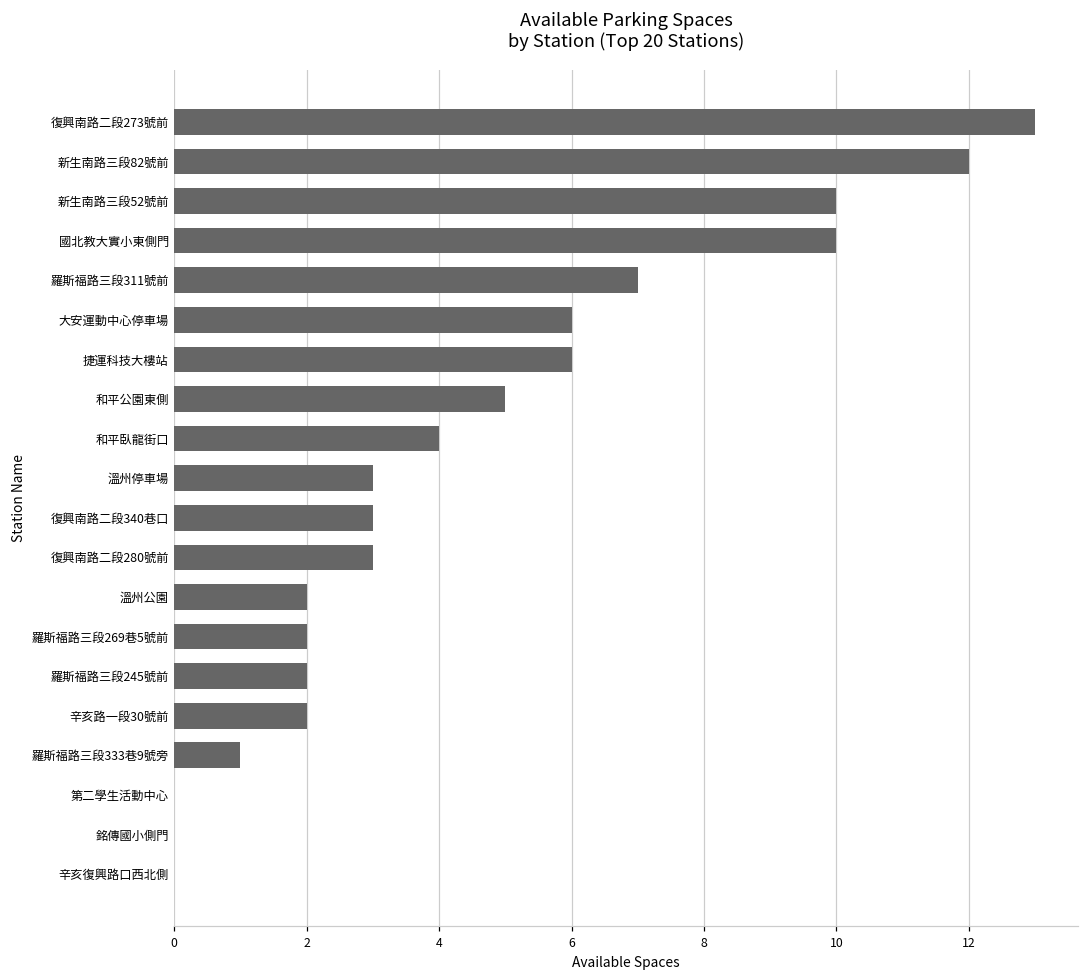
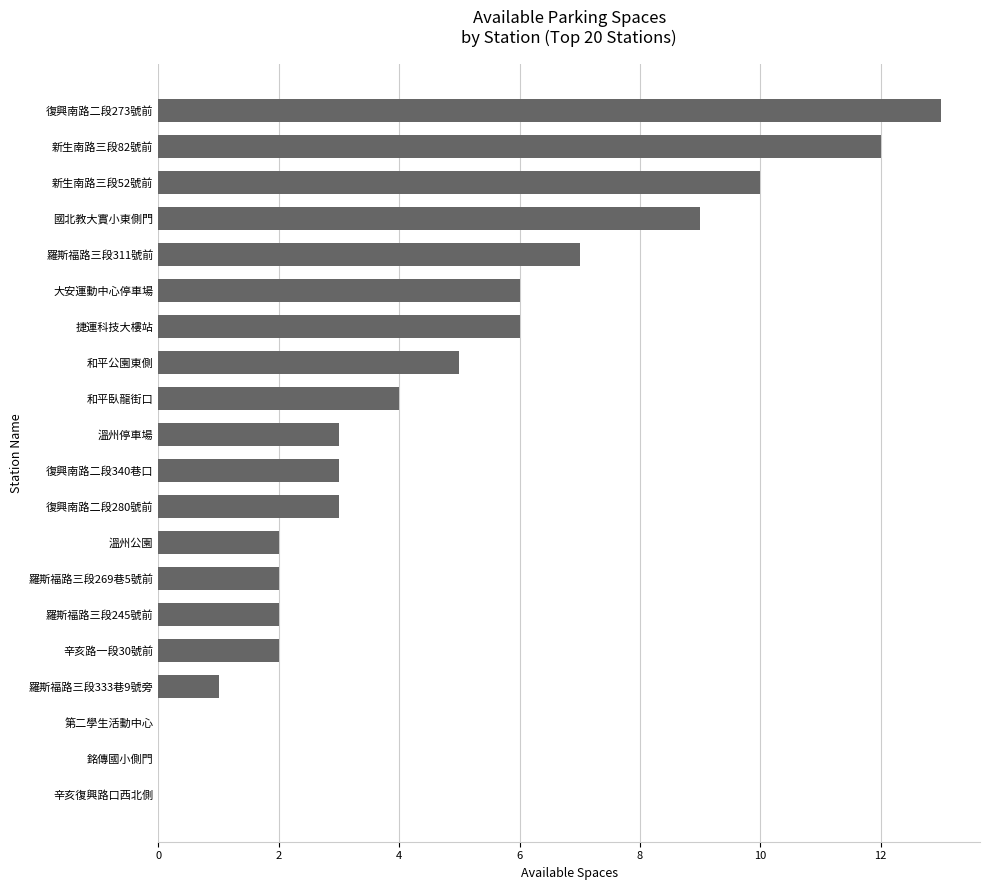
  {
    "復興南路二段273號前": 13,
    "新生南路三段82號前": 12,
    "新生南路三段52號前": 10,
-   "國北教大實小東側門": 10,
+   "國北教大實小東側門": 9,
    "羅斯福路三段311號前": 7,
    "大安運動中心停車場": 6,
    "捷運科技大樓站": 6,
    "和平公園東側": 5,
    "和平臥龍街口": 4,
    "溫州停車場": 3,
    "復興南路二段340巷口": 3,
    "復興南路二段280號前": 3,
    "溫州公園": 2,
    "羅斯福路三段269巷5號前": 2,
    "羅斯福路三段245號前": 2,
    "辛亥路一段30號前": 2,
    "羅斯福路三段333巷9號旁": 1,
    "第二學生活動中心": 0,
    "銘傳國小側門": 0,
    "辛亥復興路口西北側": 0
  }
